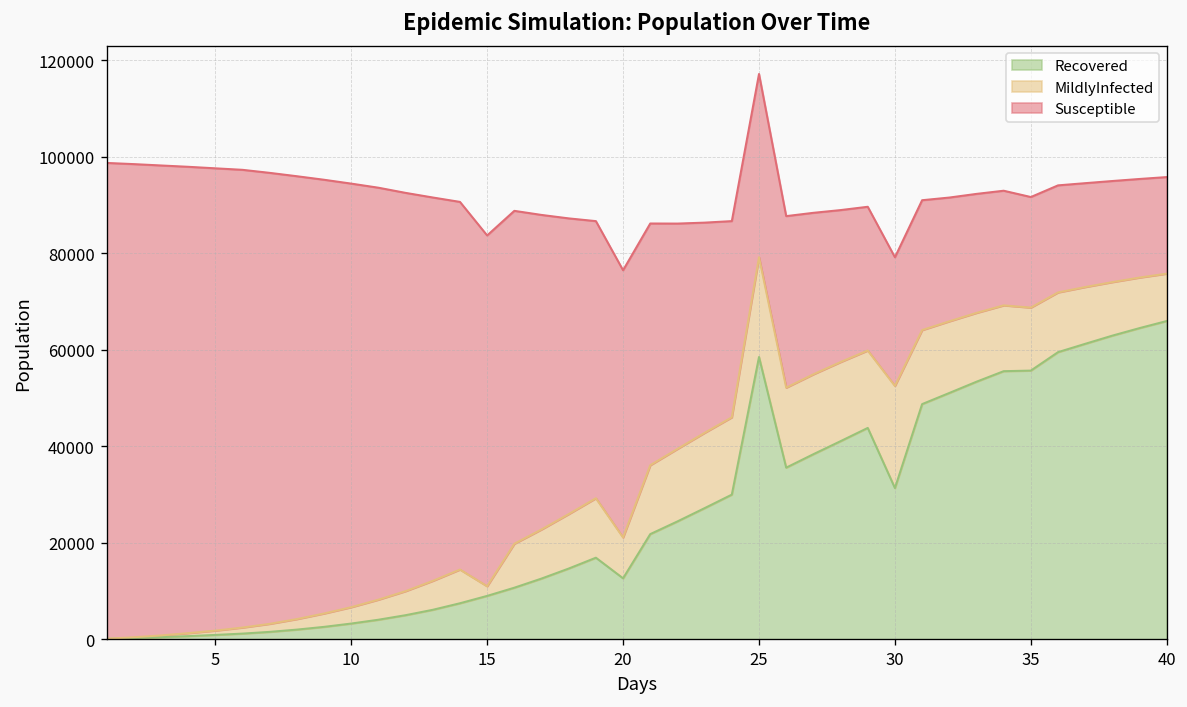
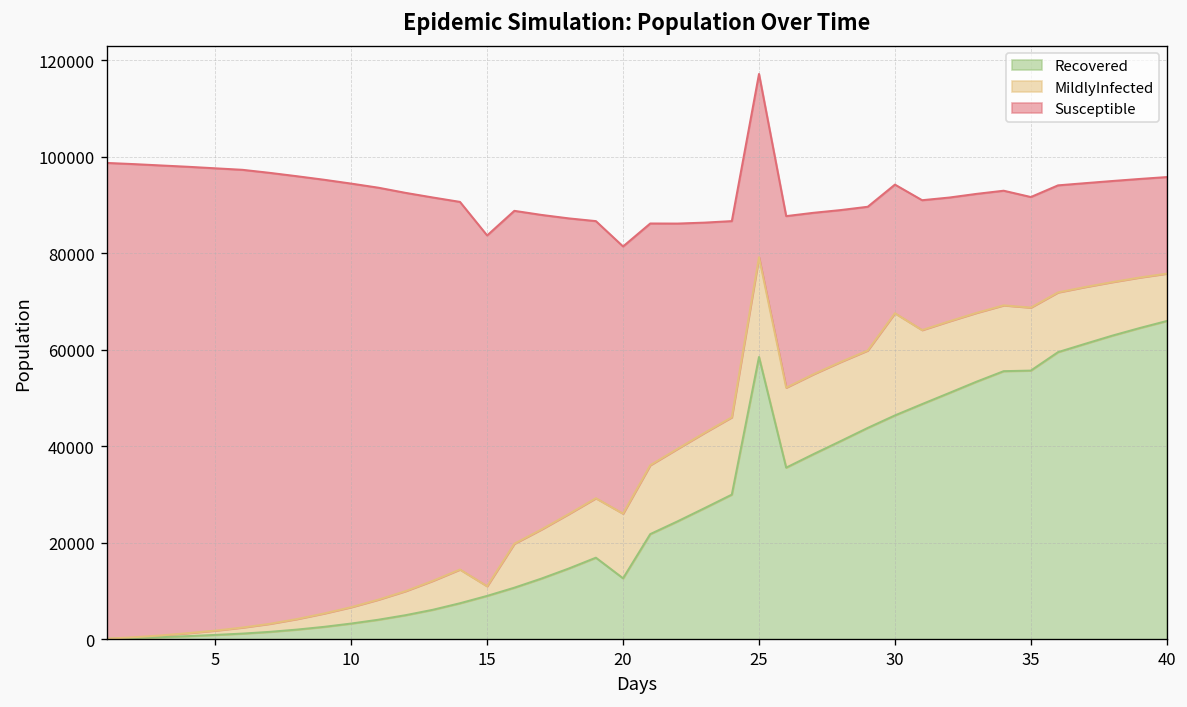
  {
    "Recovered": {
      "5": 1000,
      "10": 3000,
      "15": 9000,
      "20": 13000,
      "25": 59000,
-     "30": 31000,
+     "30": 46000,
      "35": 56000,
      "40": 66000
    },
    "MildlyInfected": {
      "5": 1000,
      "10": 3000,
      "15": 2000,
-     "20": 8000,
+     "20": 13000,
      "25": 21000,
      "30": 21000,
      "35": 13000,
      "40": 10000
    },
    "Susceptible": {
      "5": 96000,
      "10": 88000,
      "15": 73000,
      "20": 55000,
      "25": 38000,
      "30": 27000,
      "35": 23000,
      "40": 20000
    }
  }
